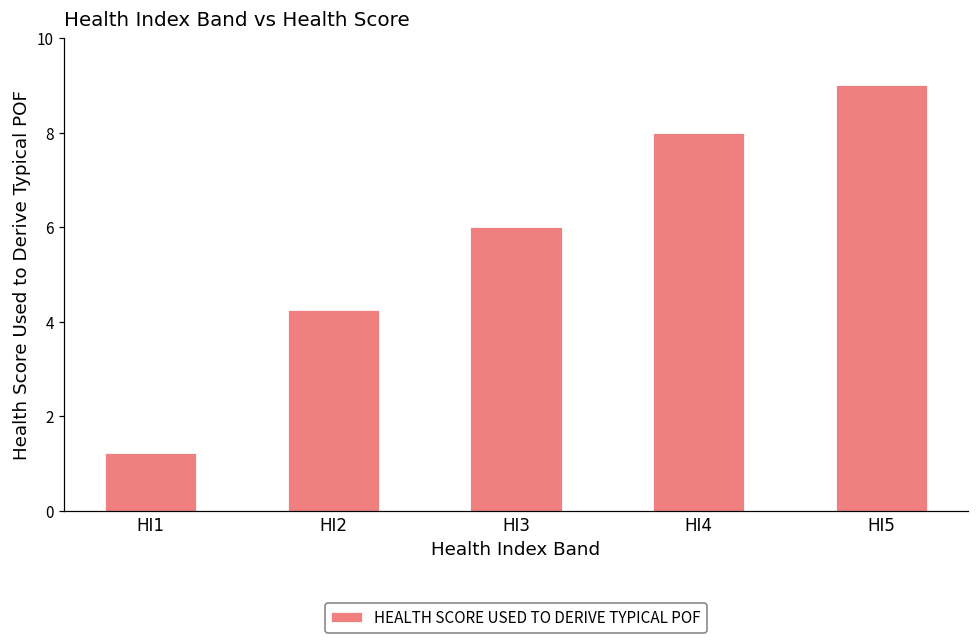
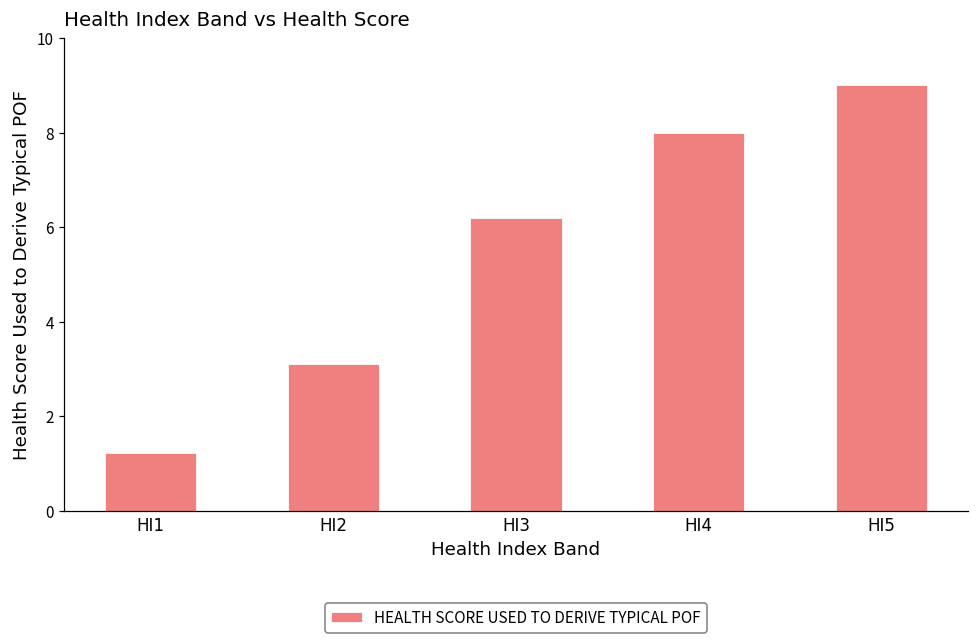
  {
    "HI1": 1.2,
-   "HI2": 4.3,
-   "HI3": 6.0,
+   "HI2": 3.1,
+   "HI3": 6.2,
    "HI4": 8.0,
    "HI5": 9.0
  }
